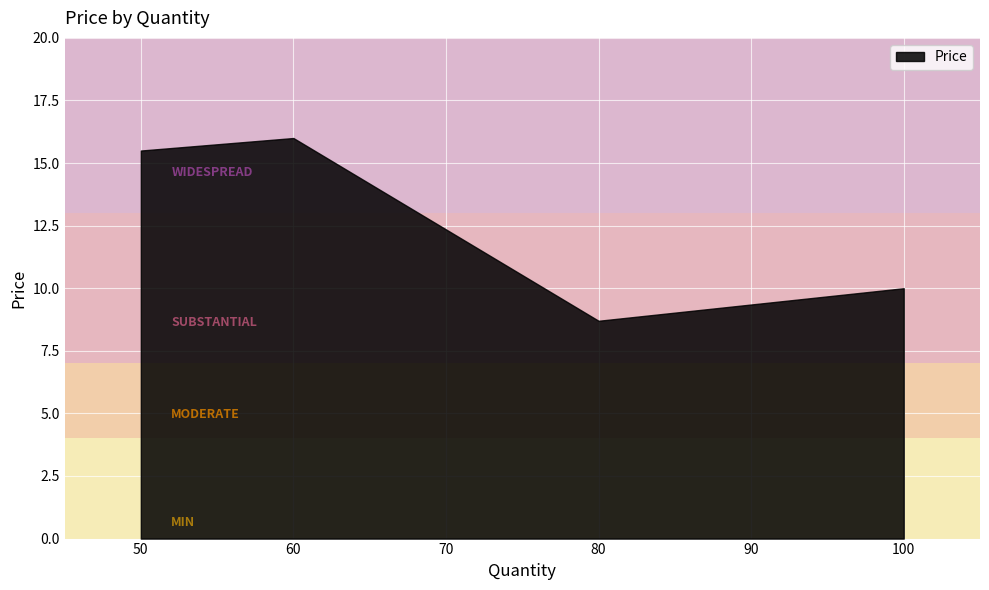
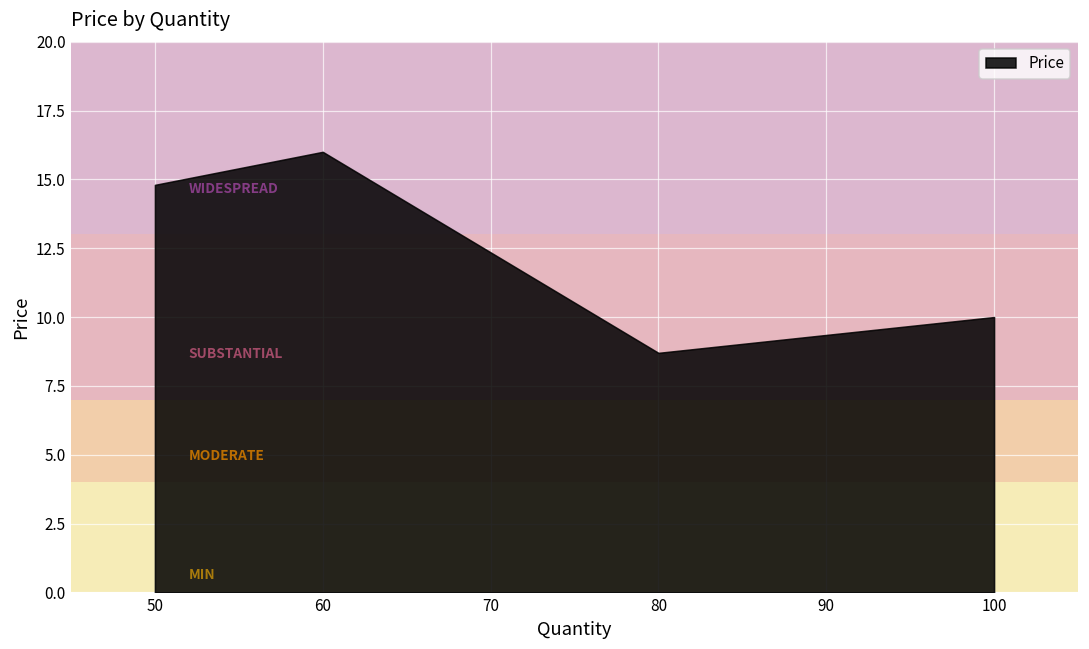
  {
-   "50": 15.5,
+   "50": 14.8,
    "60": 16.0,
    "80": 8.7,
    "100": 10.0
  }
